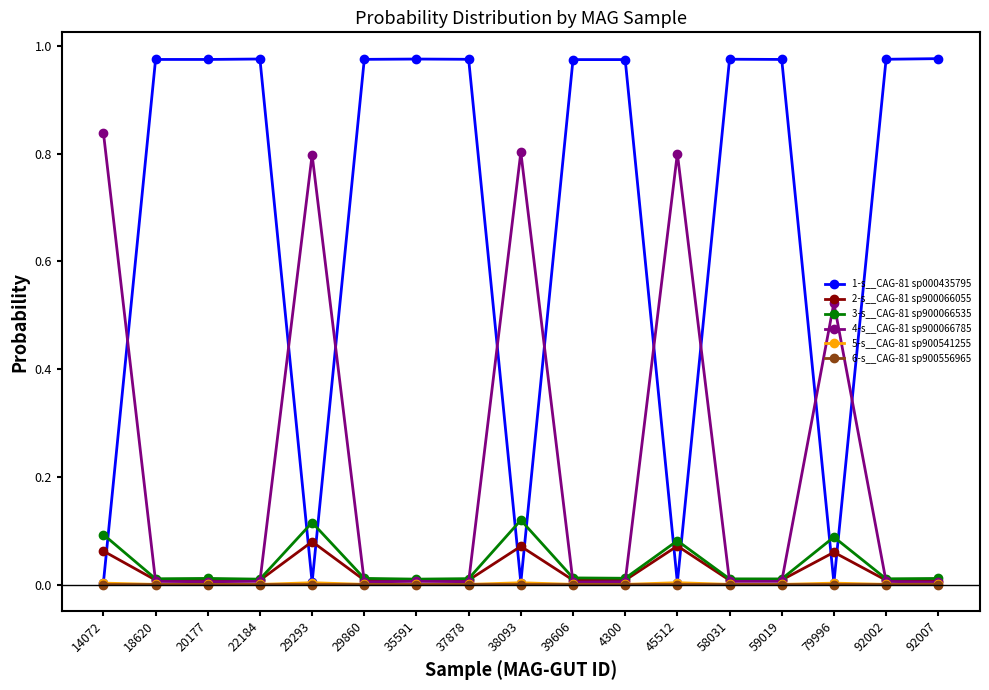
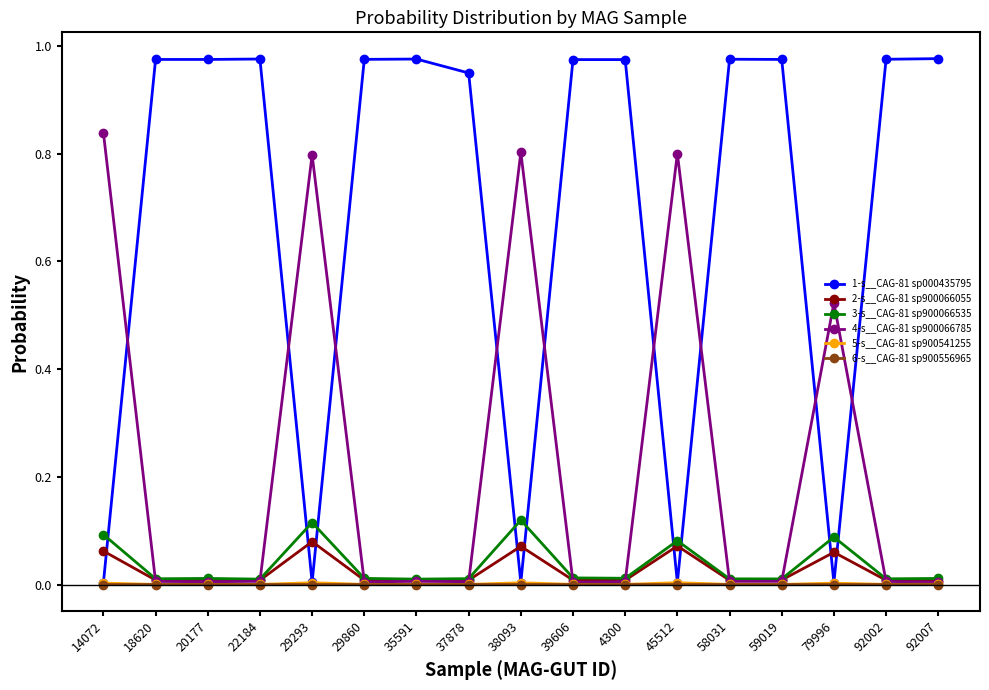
  {
    "1-s__CAG-81 sp000435795": {
      "18620": 0.97,
      "20177": 0.97,
      "22184": 0.98,
      "29860": 0.98,
      "35591": 0.98,
-     "37878": 0.98,
+     "37878": 0.95,
      "39606": 0.97,
      "4300": 0.97,
      "58031": 0.98,
      "59019": 0.98,
      "92002": 0.98,
      "92007": 0.98
    },
    "2-s__CAG-81 sp900066055": {
      "14072": 0.06,
      "29293": 0.08,
      "38093": 0.07,
      "45512": 0.07,
      "79996": 0.06
    },
    "3-s__CAG-81 sp900066535": {
      "14072": 0.09,
      "29293": 0.12,
      "38093": 0.12,
      "45512": 0.08,
      "79996": 0.09
    },
    "4-s__CAG-81 sp900066785": {
      "14072": 0.84,
      "29293": 0.80,
      "38093": 0.80,
      "45512": 0.80,
      "79996": 0.52
    }
  }
